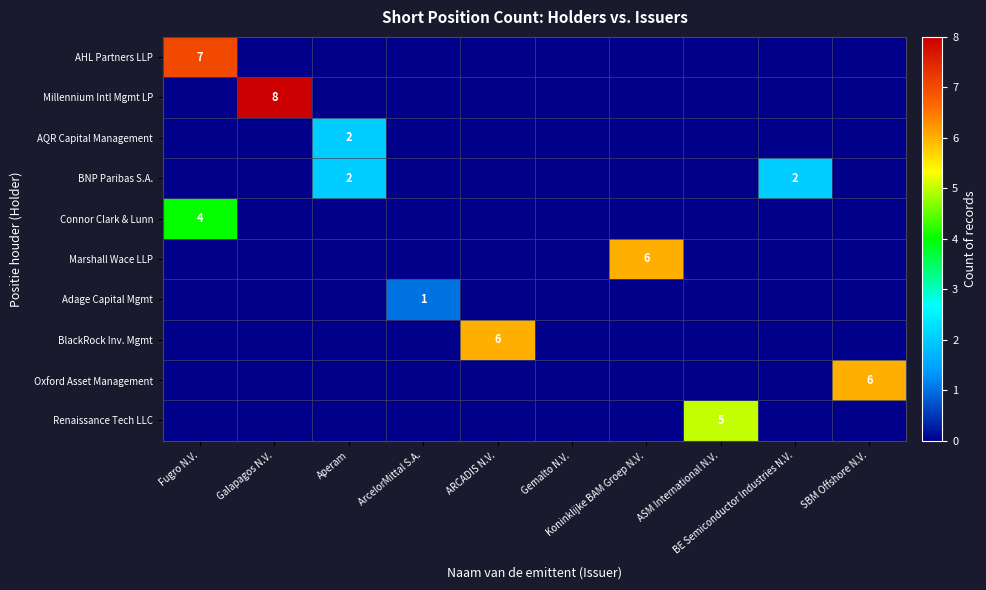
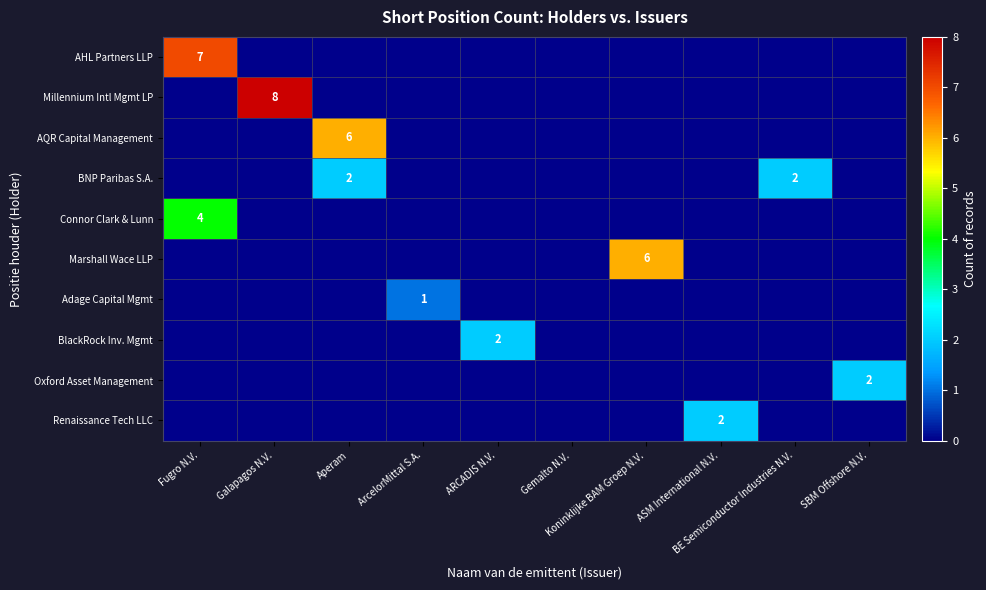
  {
    "AHL Partners LLP": {
      "Fugro N.V.": 7
    },
    "Millennium Intl Mgmt LP": {
      "Galapagos N.V.": 8
    },
    "AQR Capital Management": {
-     "Aperam": 2
+     "Aperam": 6
    },
    "BNP Paribas S.A.": {
      "Aperam": 2,
      "BE Semiconductor Industries N.V.": 2
    },
    "Connor Clark & Lunn": {
      "Fugro N.V.": 4
    },
    "Marshall Wace LLP": {
      "Koninklijke BAM Groep N.V.": 6
    },
    "Adage Capital Mgmt": {
      "ArcelorMittal S.A.": 1
    },
    "BlackRock Inv. Mgmt": {
-     "ARCADIS N.V.": 6
+     "ARCADIS N.V.": 2
    },
    "Oxford Asset Management": {
-     "SBM Offshore N.V.": 6
+     "SBM Offshore N.V.": 2
    },
    "Renaissance Tech LLC": {
-     "ASM International N.V.": 5
+     "ASM International N.V.": 2
    }
  }
